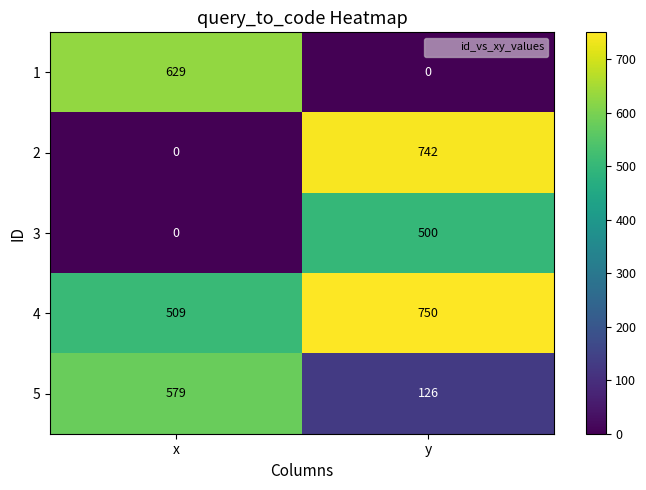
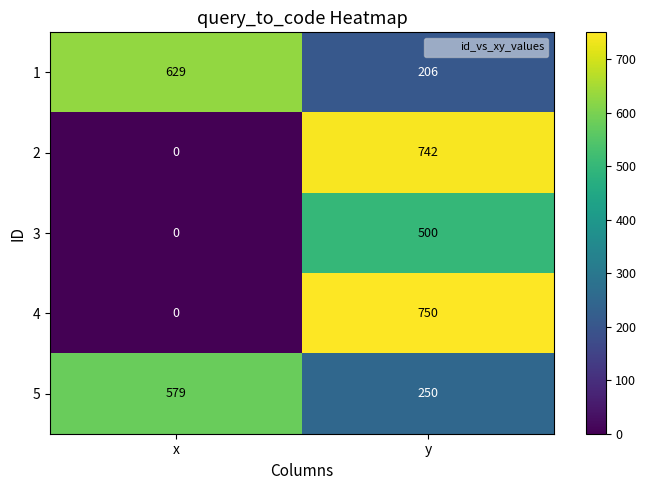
  {
    "1": {
      "x": 629,
-     "y": 0
+     "y": 206
    },
    "2": {
      "x": 0,
      "y": 742
    },
    "3": {
      "x": 0,
      "y": 500
    },
    "4": {
-     "x": 509,
+     "x": 0,
      "y": 750
    },
    "5": {
      "x": 579,
-     "y": 126
+     "y": 250
    }
  }
